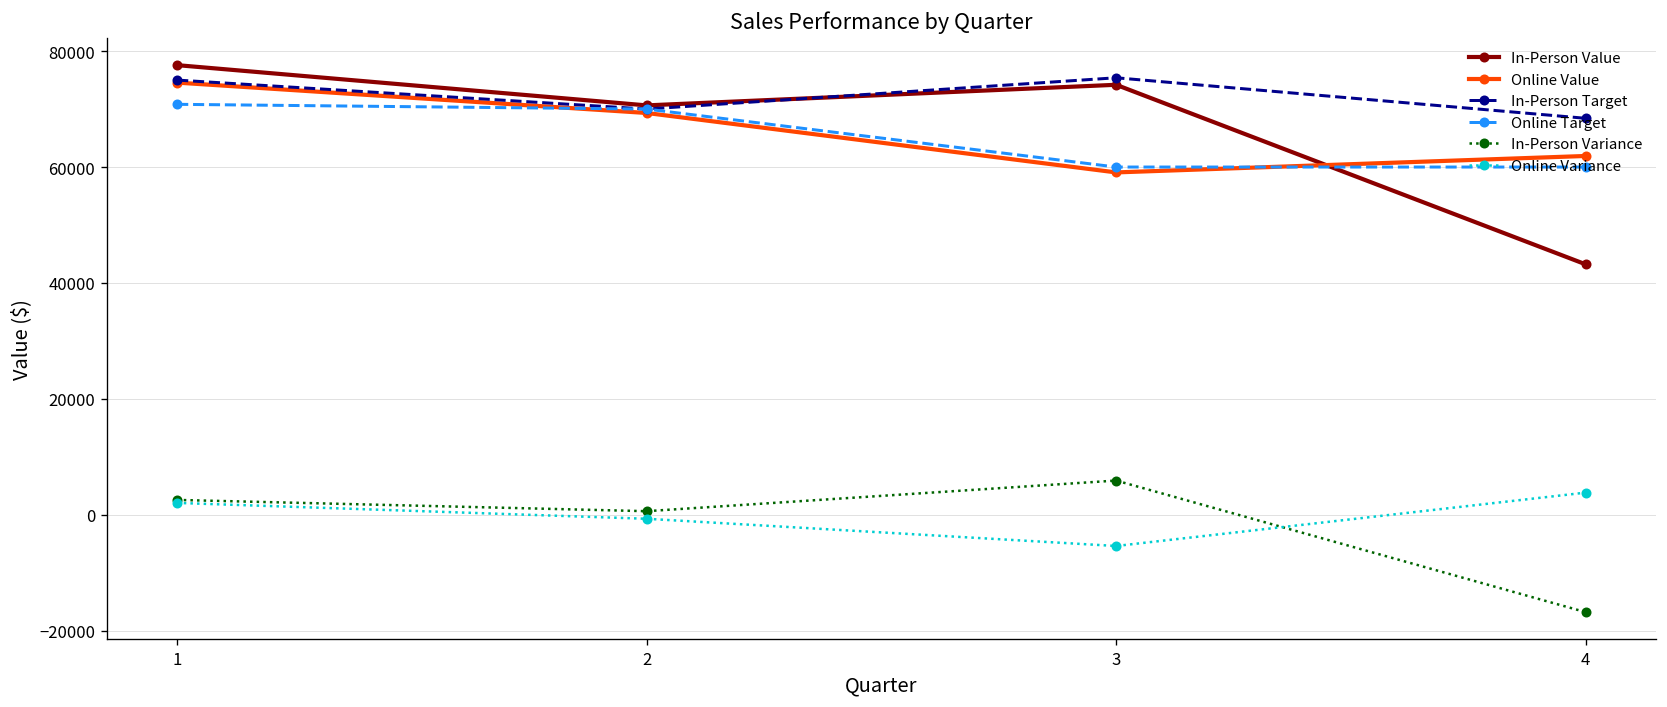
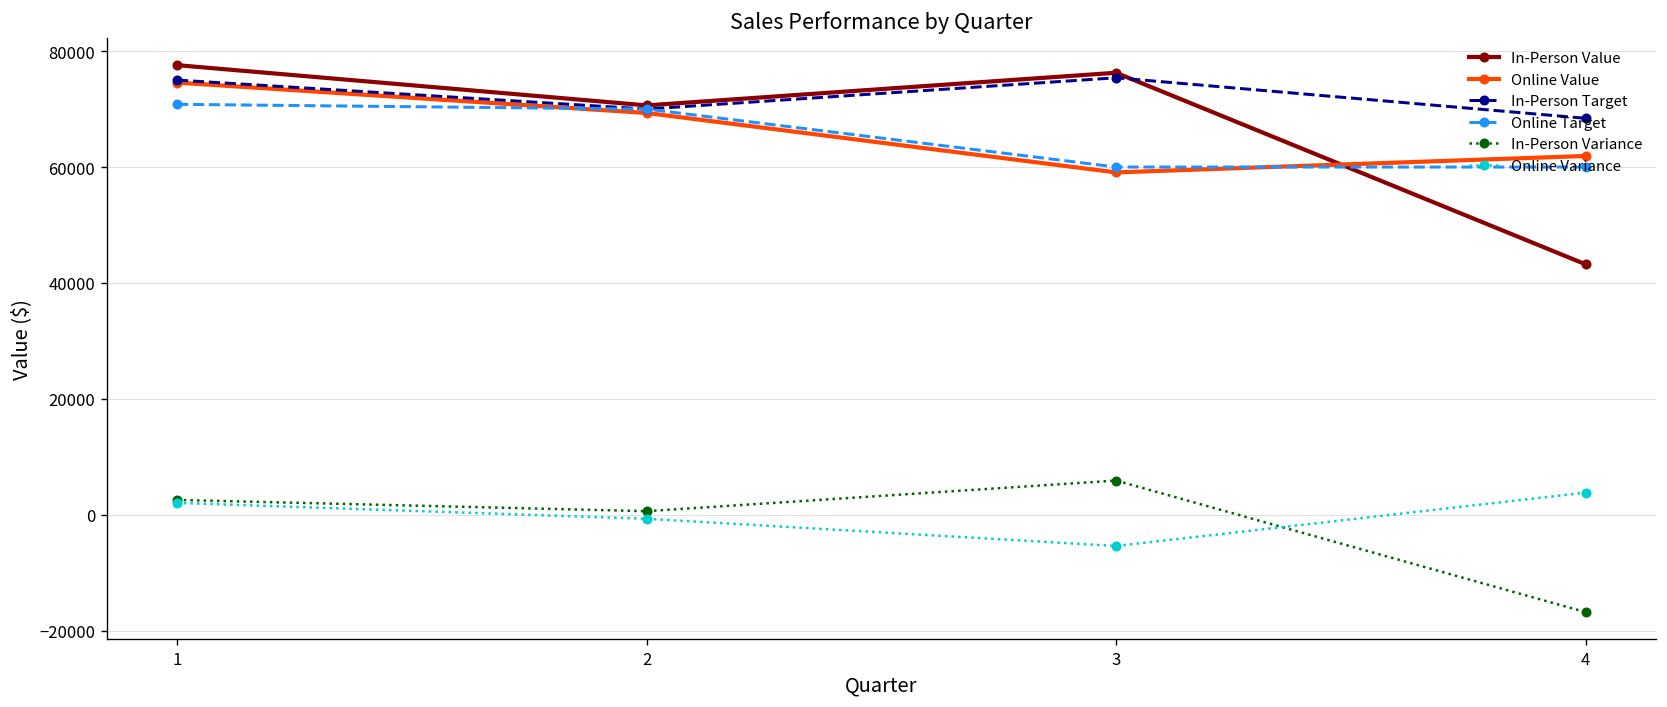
  {
    "In-Person Value": {
      "1": 78000,
      "2": 71000,
-     "3": 74000,
+     "3": 76000,
      "4": 43000
    },
    "Online Value": {
      "2": 69000,
      "3": 59000,
      "4": 62000
    },
    "In-Person Target": {
      "3": 75000,
      "4": 68000
    },
    "Online Target": {
      "1": 71000,
      "3": 60000,
      "4": 60000
    },
    "In-Person Variance": {
      "2": 1000,
      "3": 6000,
      "4": -17000
    },
    "Online Variance": {
      "2": -1000,
      "3": -5000,
      "4": 4000
    }
  }
